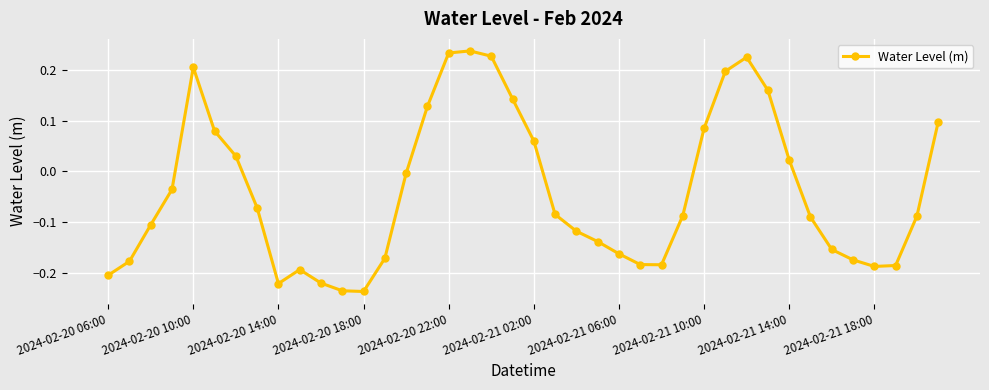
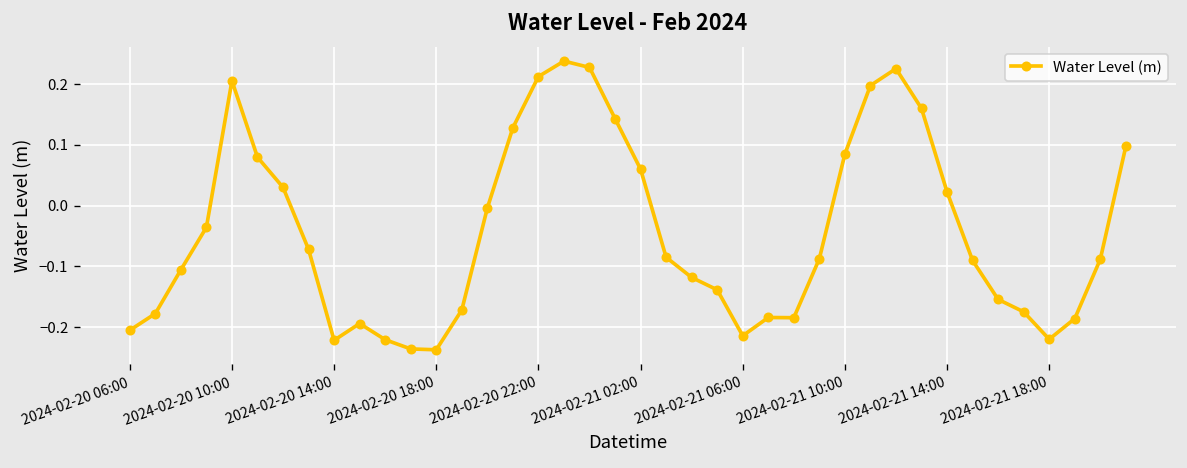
  {
    "2024-02-20 06:00": -0.21,
    "2024-02-20 10:00": 0.21,
    "2024-02-20 14:00": -0.22,
    "2024-02-20 18:00": -0.24,
-   "2024-02-20 22:00": 0.23,
+   "2024-02-20 22:00": 0.21,
    "2024-02-21 02:00": 0.06,
-   "2024-02-21 06:00": -0.16,
+   "2024-02-21 06:00": -0.21,
    "2024-02-21 10:00": 0.09,
    "2024-02-21 14:00": 0.02,
-   "2024-02-21 18:00": -0.19
+   "2024-02-21 18:00": -0.22
  }
